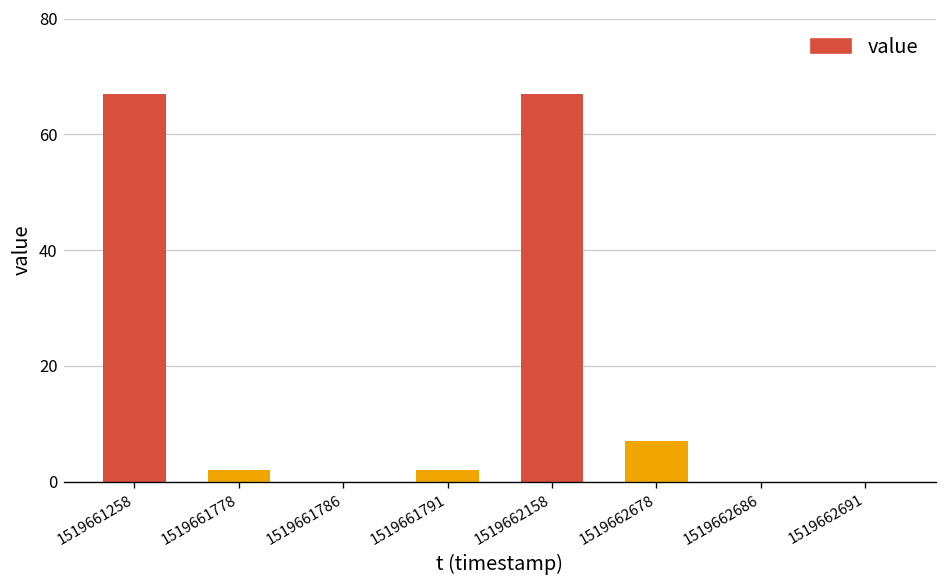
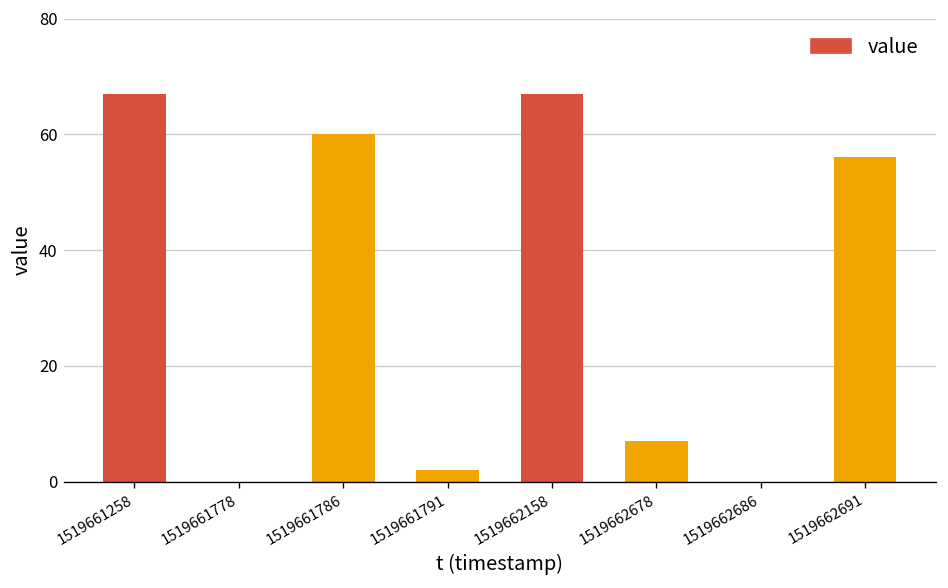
  {
    "1519661258": 67,
-   "1519661778": 2,
-   "1519661786": 0,
+   "1519661778": 0,
+   "1519661786": 60,
    "1519661791": 2,
    "1519662158": 67,
    "1519662678": 7,
    "1519662686": 0,
-   "1519662691": 0
+   "1519662691": 56
  }
